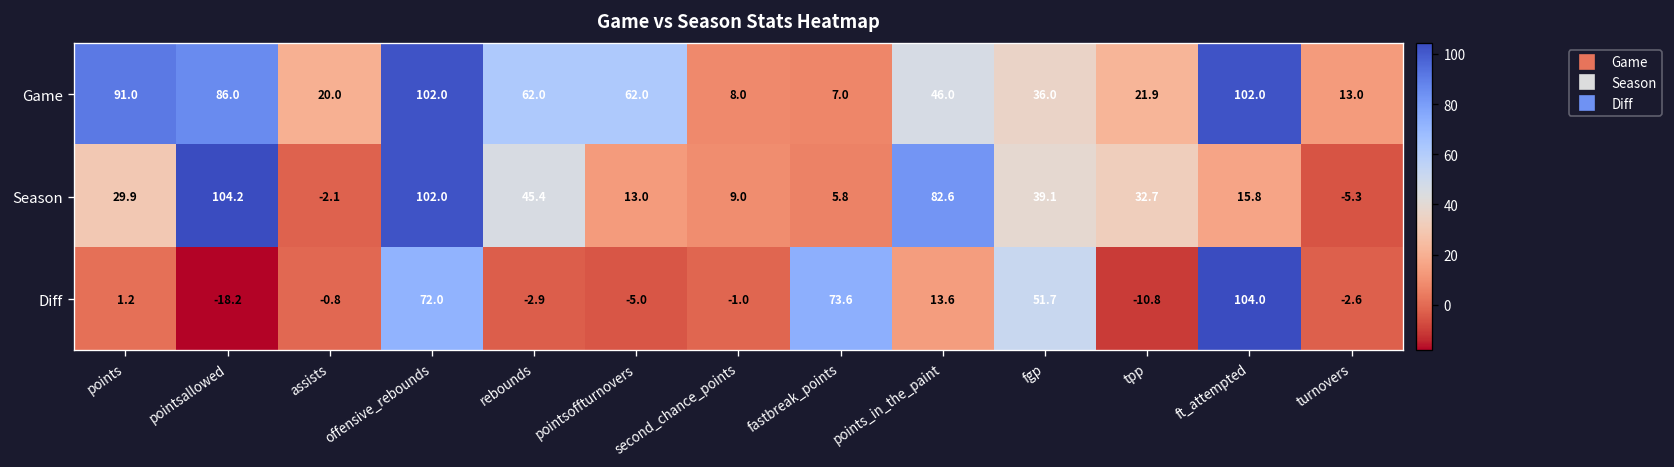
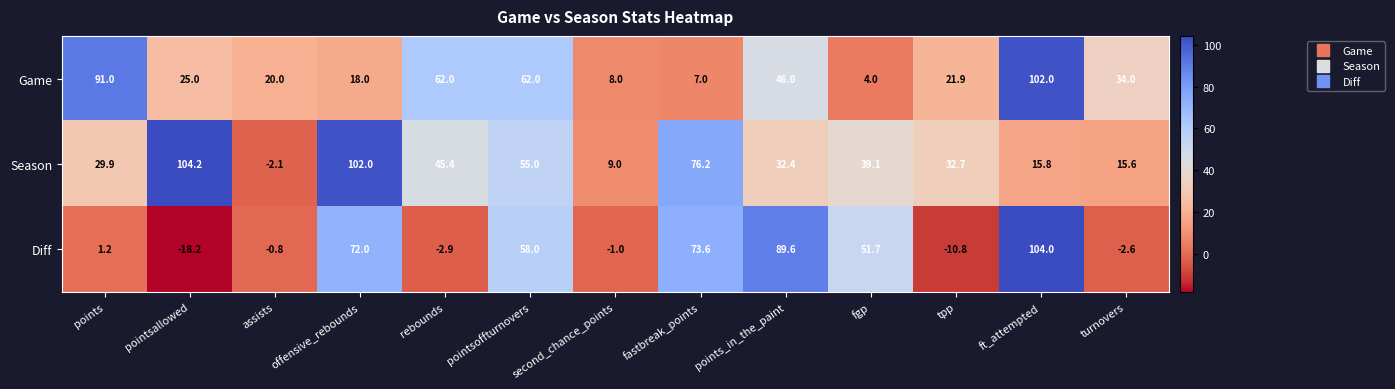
  {
    "Game": {
      "points": 91.0,
-     "pointsallowed": 86.0,
+     "pointsallowed": 25.0,
      "assists": 20.0,
-     "offensive_rebounds": 102.0,
+     "offensive_rebounds": 18.0,
      "rebounds": 62.0,
      "pointsoffturnovers": 62.0,
      "second_chance_points": 8.0,
      "fastbreak_points": 7.0,
-     "fgp": 36.0,
+     "fgp": 4.0,
      "tpp": 21.9,
      "ft_attempted": 102.0,
-     "turnovers": 13.0
+     "turnovers": 34.0
    },
    "Season": {
      "points": 29.9,
      "pointsallowed": 104.2,
      "assists": -2.1,
      "offensive_rebounds": 102.0,
-     "pointsoffturnovers": 13.0,
+     "pointsoffturnovers": 55.0,
      "second_chance_points": 9.0,
-     "fastbreak_points": 5.8,
-     "points_in_the_paint": 82.6,
+     "fastbreak_points": 76.2,
+     "points_in_the_paint": 32.4,
      "tpp": 32.7,
      "ft_attempted": 15.8,
-     "turnovers": -5.3
+     "turnovers": 15.6
    },
    "Diff": {
      "points": 1.2,
      "pointsallowed": -18.2,
      "assists": -0.8,
      "offensive_rebounds": 72.0,
      "rebounds": -2.9,
-     "pointsoffturnovers": -5.0,
+     "pointsoffturnovers": 58.0,
      "second_chance_points": -1.0,
      "fastbreak_points": 73.6,
-     "points_in_the_paint": 13.6,
+     "points_in_the_paint": 89.6,
      "fgp": 51.7,
      "tpp": -10.8,
      "ft_attempted": 104.0,
      "turnovers": -2.6
    }
  }
